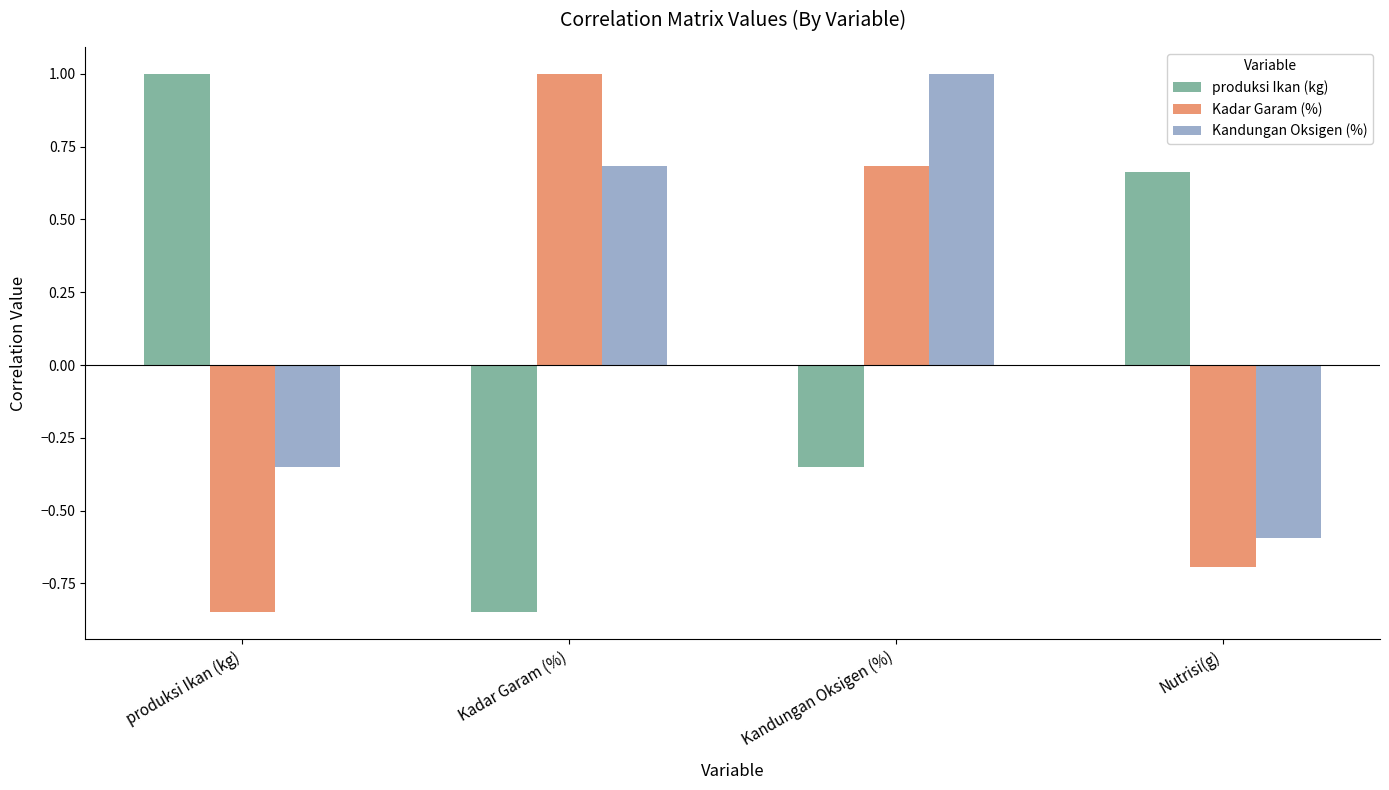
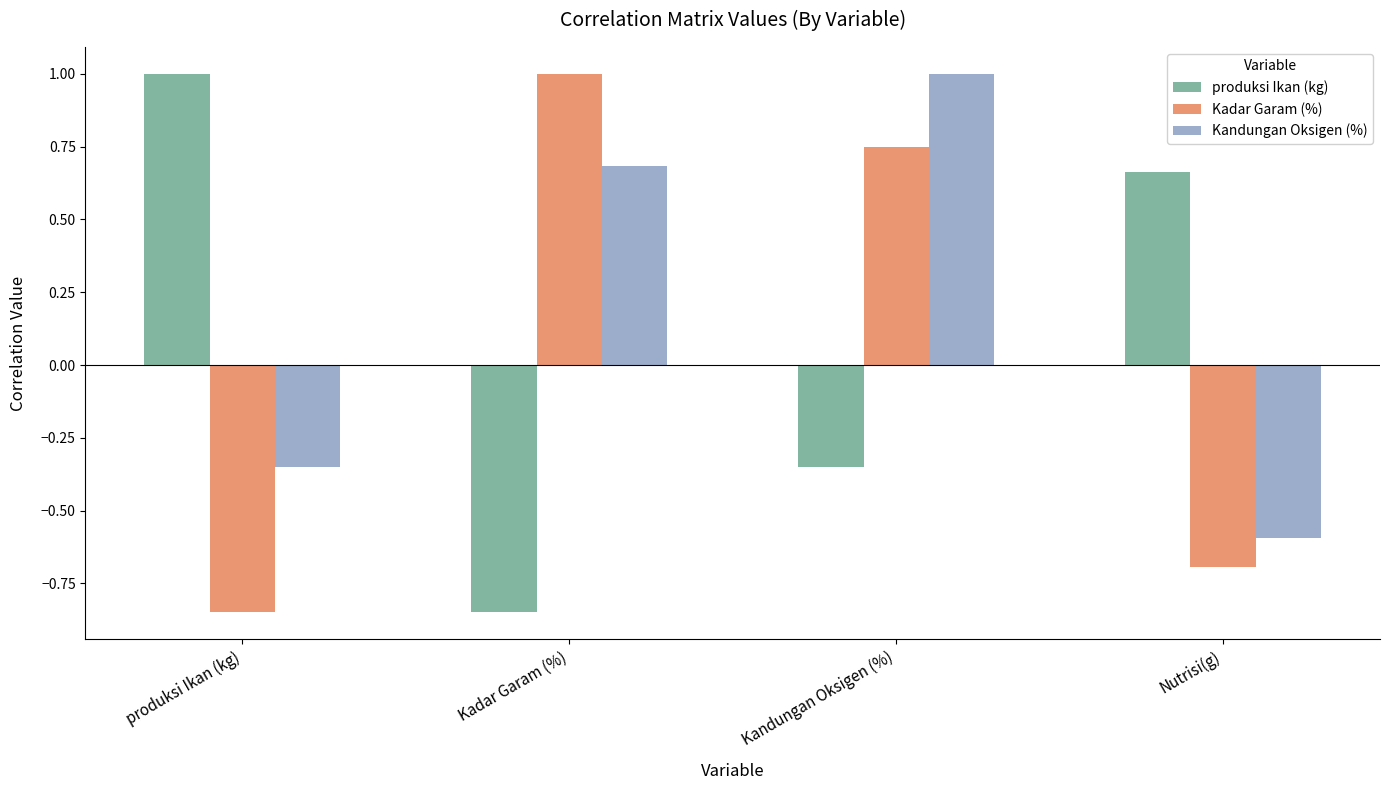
  {
    "Kadar Garam (%)": {
      "produksi Ikan (kg)": -0.85,
      "Kadar Garam (%)": 1.00,
-     "Kandungan Oksigen (%)": 0.68,
+     "Kandungan Oksigen (%)": 0.75,
      "Nutrisi(g)": -0.69
    }
  }
